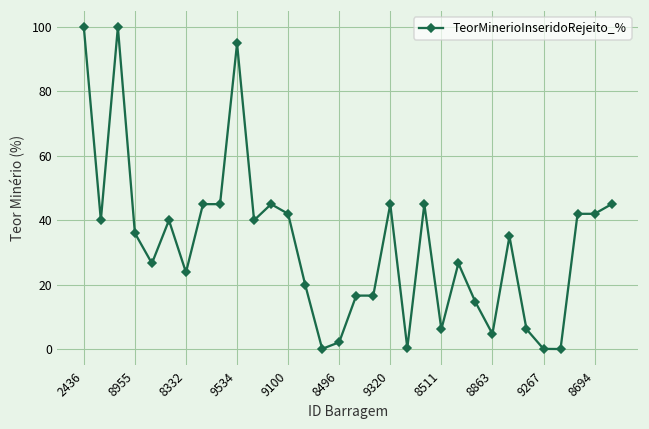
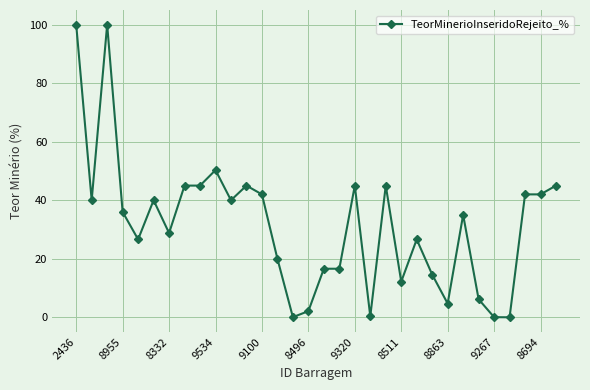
  {
    "2436": 100,
    "8955": 36,
-   "8332": 24,
-   "9534": 95,
+   "8332": 29,
+   "9534": 50,
    "9100": 42,
    "8496": 2,
    "9320": 45,
-   "8511": 6,
+   "8511": 12,
    "8863": 5,
    "9267": 0,
    "8694": 42
  }
